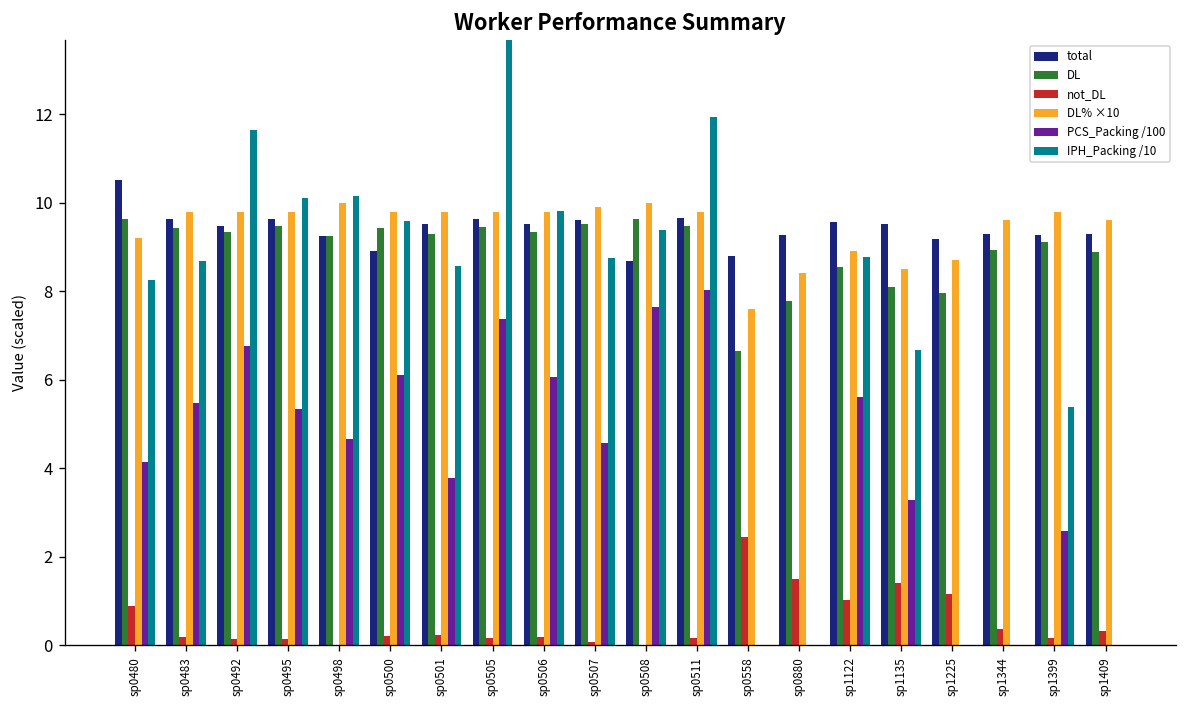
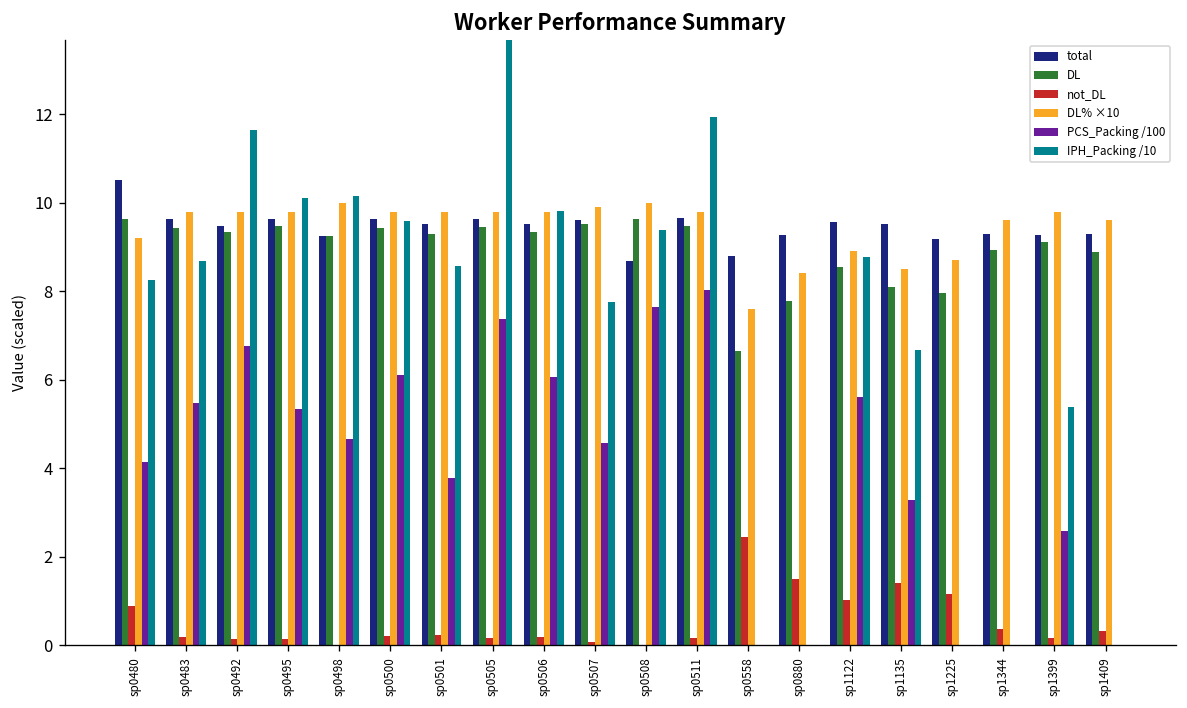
  {
    "total": {
      "sp0480": 10.5,
      "sp0483": 9.6,
      "sp0492": 9.5,
      "sp0495": 9.6,
      "sp0498": 9.3,
-     "sp0500": 8.9,
+     "sp0500": 9.6,
      "sp0501": 9.5,
      "sp0505": 9.6,
      "sp0506": 9.5,
      "sp0507": 9.6,
      "sp0508": 8.7,
      "sp0511": 9.7,
      "sp0558": 8.8,
      "sp0880": 9.3,
      "sp1122": 9.6,
      "sp1135": 9.5,
      "sp1225": 9.2,
      "sp1344": 9.3,
      "sp1399": 9.3,
      "sp1409": 9.3
    },
    "DL": {
      "sp0480": 9.6,
      "sp0483": 9.4,
      "sp0492": 9.3,
      "sp0495": 9.5,
      "sp0498": 9.3,
      "sp0500": 9.4,
      "sp0501": 9.3,
      "sp0505": 9.5,
      "sp0506": 9.3,
      "sp0507": 9.5,
      "sp0508": 9.6,
      "sp0511": 9.5,
      "sp0558": 6.7,
      "sp0880": 7.8,
      "sp1122": 8.6,
      "sp1135": 8.1,
      "sp1225": 8.0,
      "sp1344": 8.9,
      "sp1399": 9.1,
      "sp1409": 8.9
    },
    "not_DL": {
      "sp0480": 0.9,
      "sp0483": 0.2,
      "sp0492": 0.2,
      "sp0495": 0.2,
      "sp0498": 0.0,
      "sp0500": 0.2,
      "sp0501": 0.2,
      "sp0505": 0.2,
      "sp0506": 0.2,
      "sp0507": 0.1,
      "sp0508": 0.0,
      "sp0511": 0.2,
      "sp0558": 2.4,
      "sp0880": 1.5,
      "sp1122": 1.0,
      "sp1135": 1.4,
      "sp1225": 1.2,
      "sp1344": 0.4,
      "sp1399": 0.2,
      "sp1409": 0.3
    },
    "DL% ×10": {
      "sp0480": 9.2,
      "sp0483": 9.8,
      "sp0492": 9.8,
      "sp0495": 9.8,
      "sp0498": 10.0,
      "sp0500": 9.8,
      "sp0501": 9.8,
      "sp0505": 9.8,
      "sp0506": 9.8,
      "sp0507": 9.9,
      "sp0508": 10.0,
      "sp0511": 9.8,
      "sp0558": 7.6,
      "sp0880": 8.4,
      "sp1122": 8.9,
      "sp1135": 8.5,
      "sp1225": 8.7,
      "sp1344": 9.6,
      "sp1399": 9.8,
      "sp1409": 9.6
    },
    "PCS_Packing /100": {
      "sp0480": 4.1,
      "sp0483": 5.5,
      "sp0492": 6.8,
      "sp0495": 5.3,
      "sp0498": 4.7,
      "sp0500": 6.1,
      "sp0501": 3.8,
      "sp0505": 7.4,
      "sp0506": 6.1,
      "sp0507": 4.6,
      "sp0508": 7.7,
      "sp0511": 8.0,
      "sp0558": 0.0,
      "sp0880": 0.0,
      "sp1122": 5.6,
      "sp1135": 3.3,
      "sp1225": 0.0,
      "sp1344": 0.0,
      "sp1399": 2.6,
      "sp1409": 0.0
    },
    "IPH_Packing /10": {
      "sp0480": 8.3,
      "sp0483": 8.7,
      "sp0492": 11.6,
      "sp0495": 10.1,
      "sp0498": 10.2,
      "sp0500": 9.6,
      "sp0501": 8.6,
      "sp0506": 9.8,
-     "sp0507": 8.8,
+     "sp0507": 7.8,
      "sp0508": 9.4,
      "sp0511": 11.9,
      "sp0558": 0.0,
      "sp0880": 0.0,
      "sp1122": 8.8,
      "sp1135": 6.7,
      "sp1225": 0.0,
      "sp1344": 0.0,
      "sp1399": 5.4,
      "sp1409": 0.0
    }
  }
